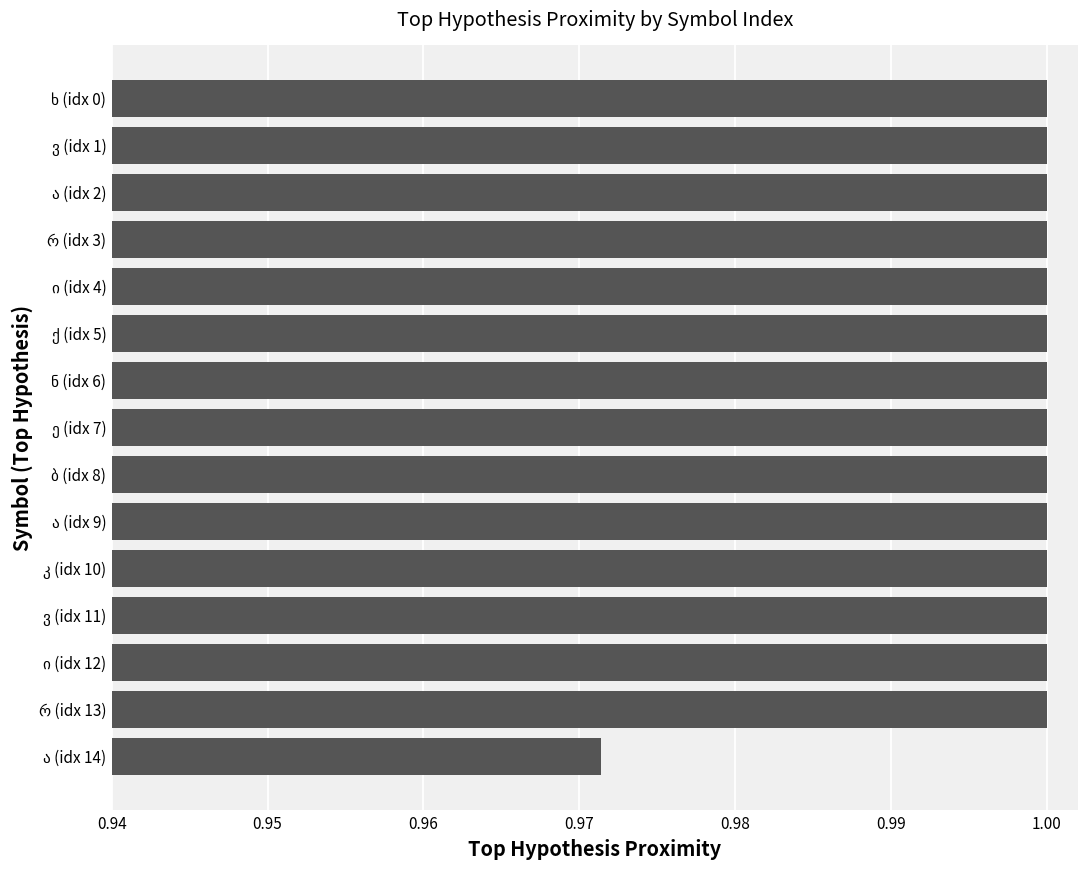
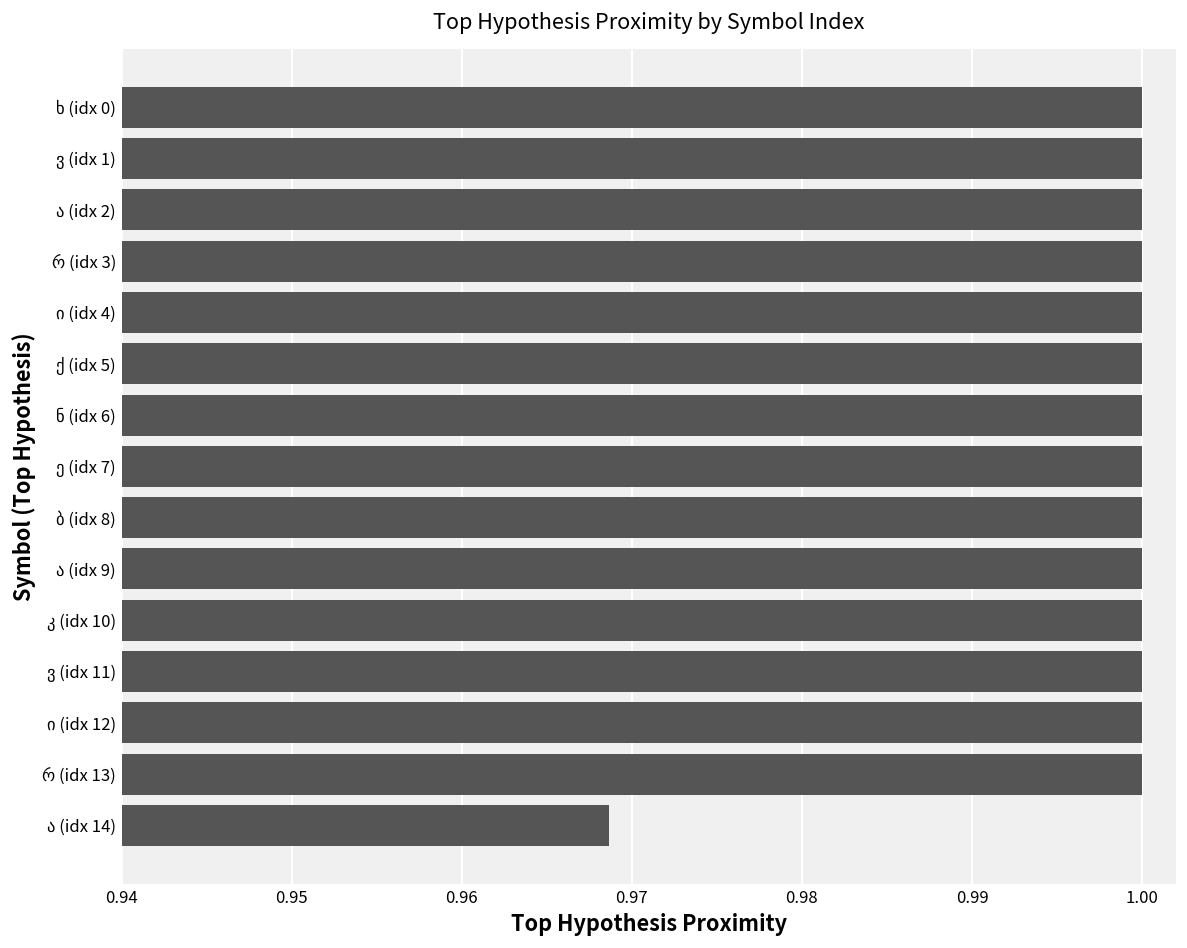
  {
    "ხ (idx 0)": 1.0000,
    "ვ (idx 1)": 1.0000,
    "ა (idx 2)": 1.0000,
    "რ (idx 3)": 1.0000,
    "ი (idx 4)": 1.0000,
    "ქ (idx 5)": 1.0000,
    "ნ (idx 6)": 1.0000,
    "ე (idx 7)": 1.0000,
    "ბ (idx 8)": 1.0000,
    "ა (idx 9)": 1.0000,
    "კ (idx 10)": 1.0000,
    "ვ (idx 11)": 1.0000,
    "ი (idx 12)": 1.0000,
    "რ (idx 13)": 1.0000,
-   "ა (idx 14)": 0.9714
+   "ა (idx 14)": 0.9687
  }
